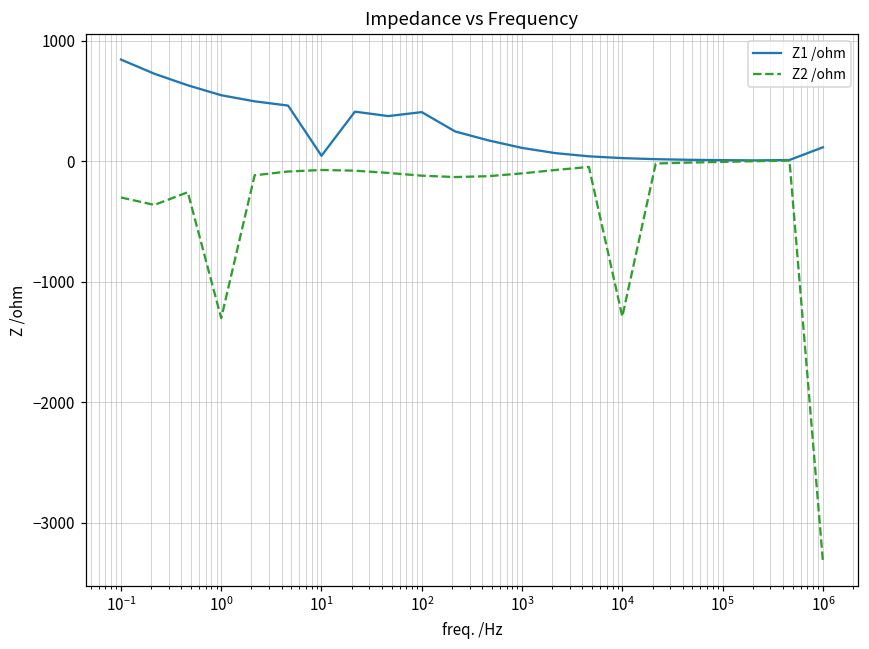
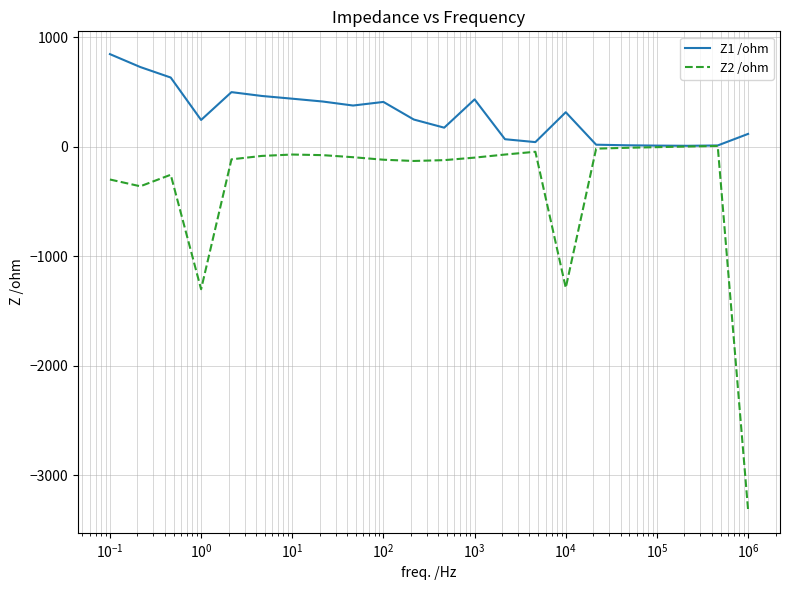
  {
    "Z1 /ohm": {
      "10^-1": 840,
-     "10^0": 550,
-     "10^1": 50,
+     "10^0": 240,
+     "10^1": 440,
      "10^2": 410,
-     "10^3": 110,
-     "10^4": 30,
+     "10^3": 430,
+     "10^4": 310,
      "10^6": 120
    },
    "Z2 /ohm": {
      "10^-1": -300,
      "10^0": -1300,
      "10^1": -70,
      "10^2": -120,
      "10^3": -100,
      "10^4": -1290,
      "10^6": -3320
    }
  }
